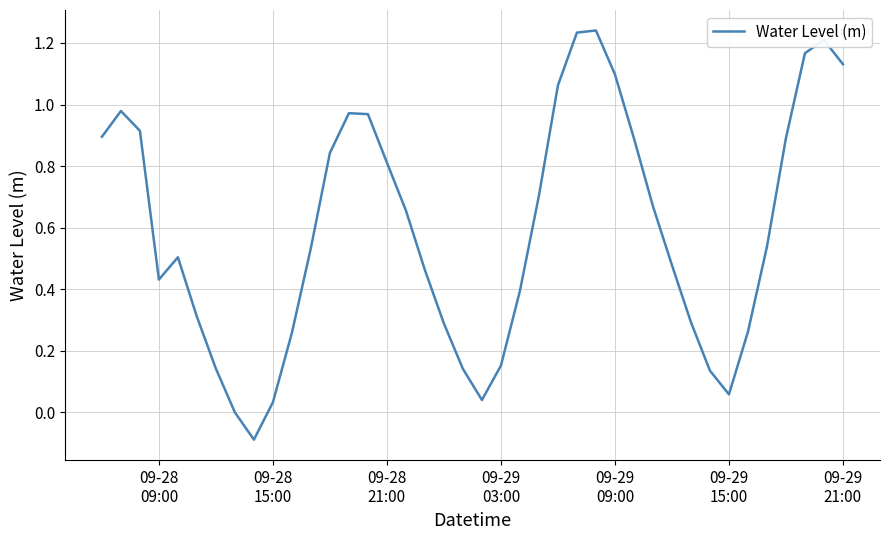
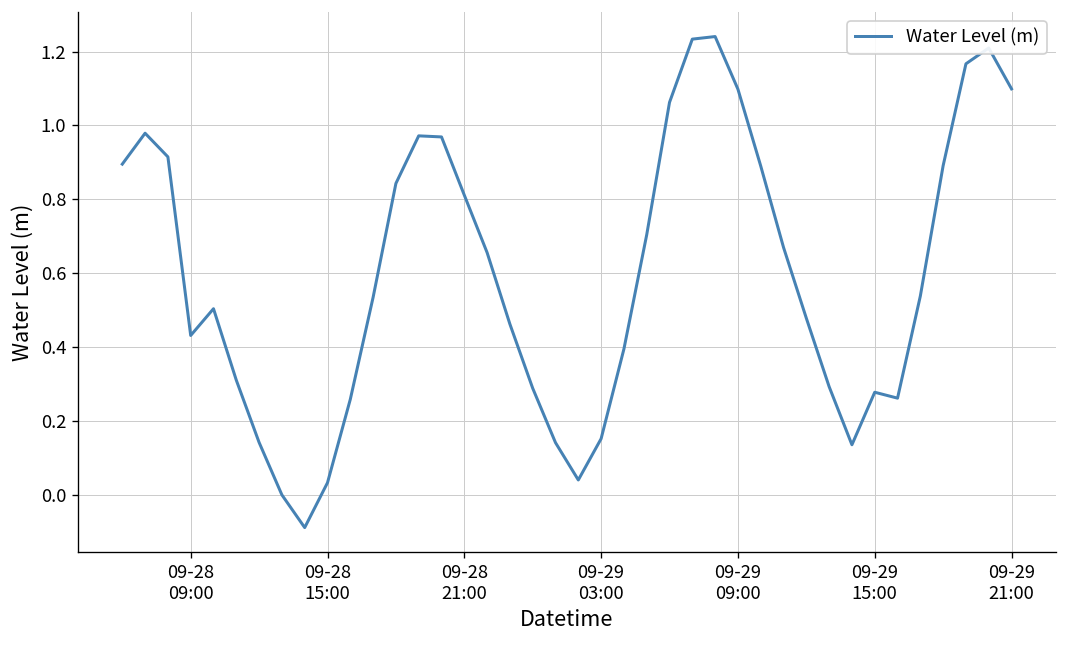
  {
    "09-28 09:00": 0.43,
    "09-28 15:00": 0.03,
    "09-28 21:00": 0.81,
    "09-29 03:00": 0.15,
    "09-29 09:00": 1.10,
-   "09-29 15:00": 0.06,
-   "09-29 21:00": 1.13
+   "09-29 15:00": 0.28,
+   "09-29 21:00": 1.10
  }
